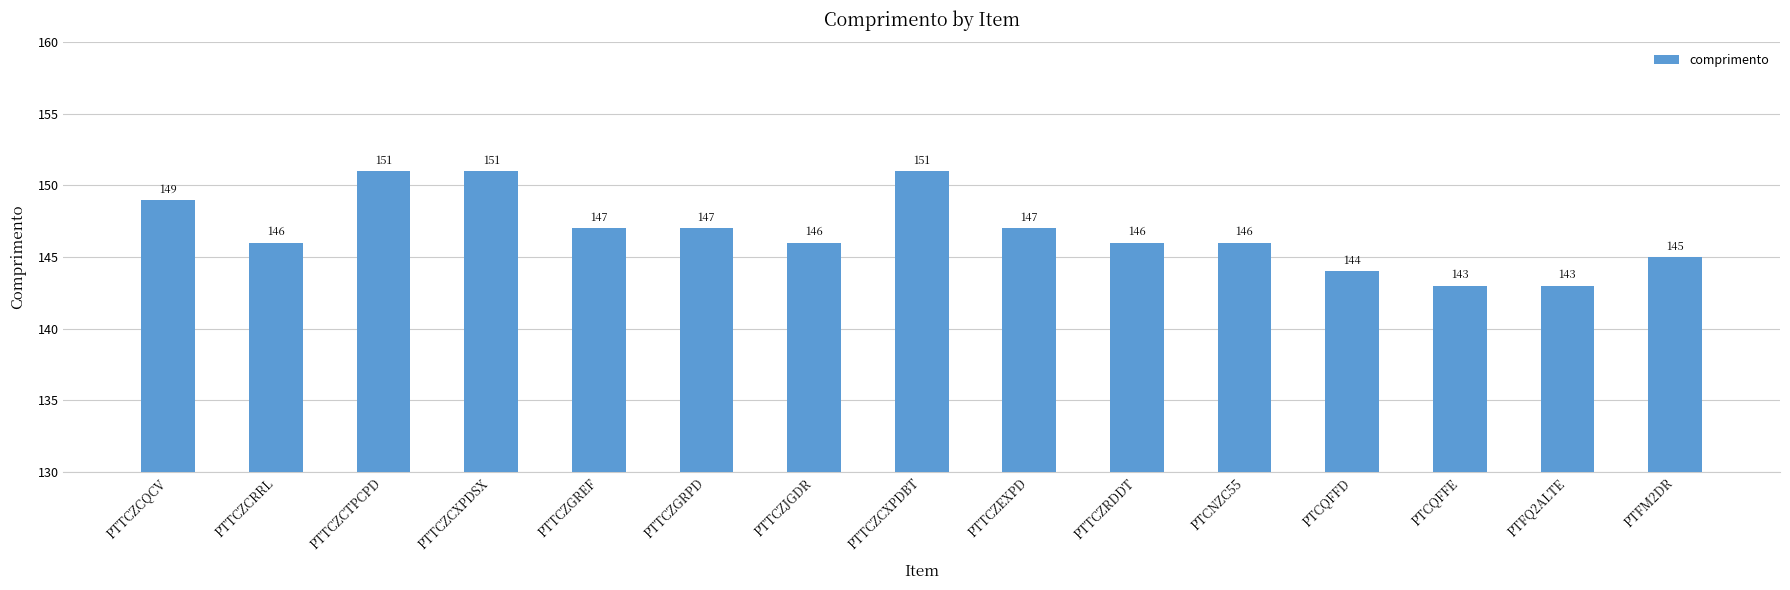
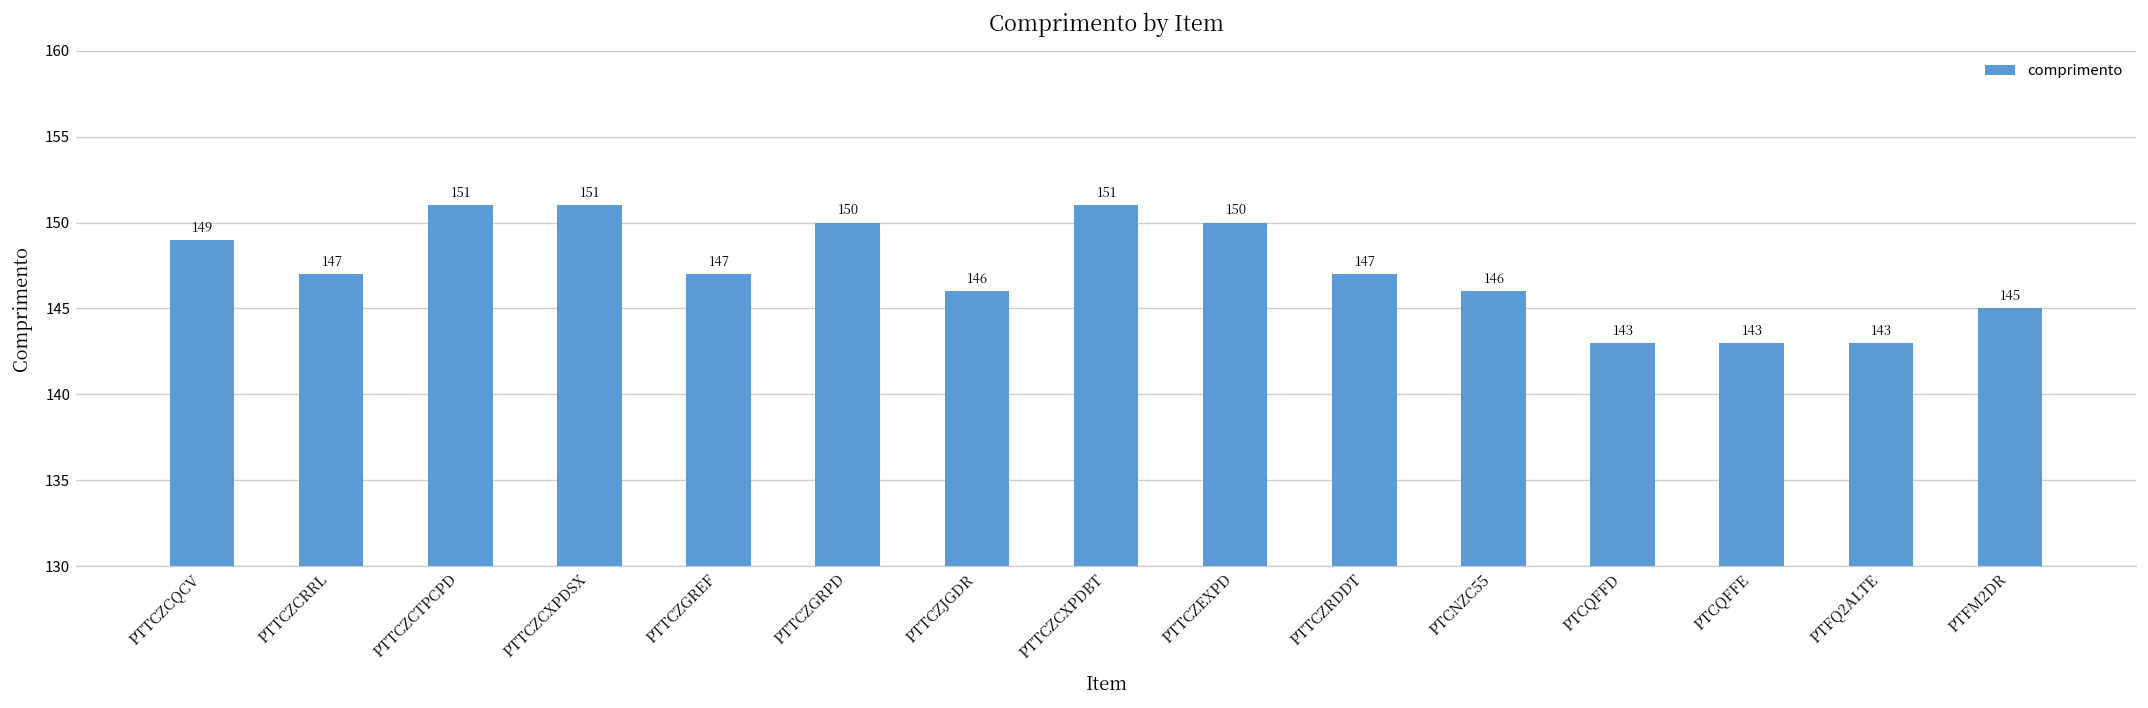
  {
    "PTTCZCQCV": 149,
-   "PTTCZCRRL": 146,
+   "PTTCZCRRL": 147,
    "PTTCZCTPCPD": 151,
    "PTTCZCXPDSX": 151,
    "PTTCZGREF": 147,
-   "PTTCZGRPD": 147,
+   "PTTCZGRPD": 150,
    "PTTCZJGDR": 146,
    "PTTCZCXPDBT": 151,
-   "PTTCZEXPD": 147,
-   "PTTCZRDDT": 146,
+   "PTTCZEXPD": 150,
+   "PTTCZRDDT": 147,
    "PTCNZC55": 146,
-   "PTCQFFD": 144,
+   "PTCQFFD": 143,
    "PTCQFFE": 143,
    "PTFQ2ALTE": 143,
    "PTFM2DR": 145
  }
